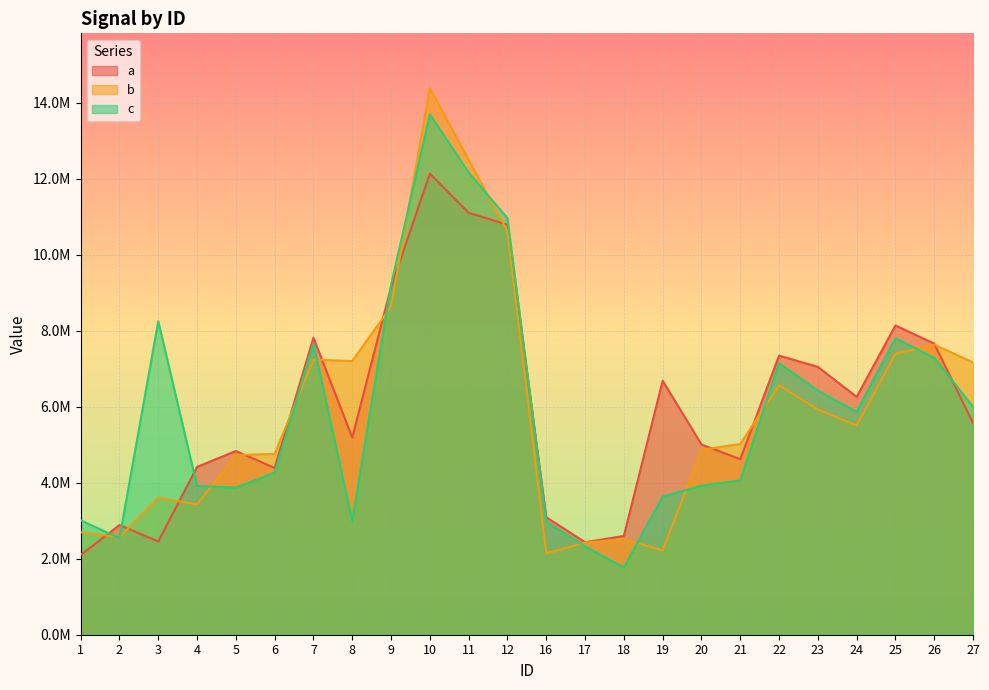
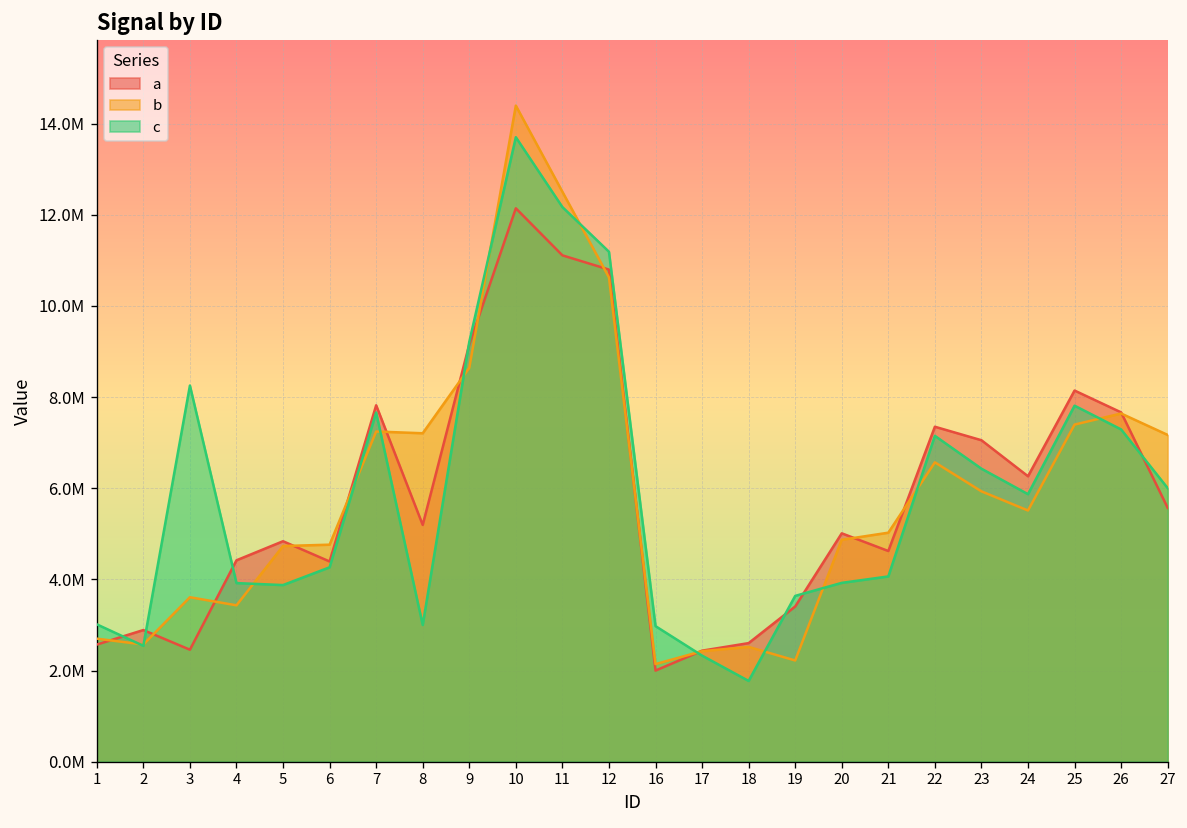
  {
    "a": {
-     "1": 2100000,
+     "1": 2600000,
      "2": 2900000,
      "3": 2500000,
      "4": 4400000,
      "5": 4800000,
      "6": 4400000,
      "7": 7800000,
      "8": 5200000,
      "10": 12100000,
      "11": 11100000,
      "12": 10800000,
-     "16": 3100000,
+     "16": 2000000,
      "18": 2600000,
-     "19": 6700000,
+     "19": 3400000,
      "20": 5000000,
      "21": 4600000,
      "22": 7300000,
      "23": 7100000,
      "24": 6300000,
      "25": 8100000,
      "27": 5600000
    },
    "b": {
      "1": 2700000,
      "3": 3600000,
      "4": 3400000,
      "5": 4700000,
      "6": 4800000,
      "7": 7200000,
      "8": 7200000,
      "9": 8600000,
      "10": 14400000,
      "11": 12500000,
      "12": 10600000,
      "16": 2100000,
      "18": 2500000,
      "19": 2200000,
      "20": 4900000,
      "21": 5000000,
      "22": 6600000,
      "23": 5900000,
      "24": 5500000,
      "25": 7400000,
      "27": 7200000
    },
    "c": {
      "1": 3000000,
      "3": 8300000,
      "4": 3900000,
      "5": 3900000,
      "6": 4300000,
      "7": 7700000,
      "8": 3000000,
      "10": 13700000,
      "11": 12200000,
-     "12": 11000000,
+     "12": 11200000,
      "16": 3000000,
      "17": 2300000,
      "18": 1800000,
      "19": 3600000,
      "20": 3900000,
      "21": 4100000,
      "22": 7100000,
      "23": 6400000,
      "24": 5900000,
      "25": 7800000,
      "26": 7300000,
      "27": 6000000
    }
  }
